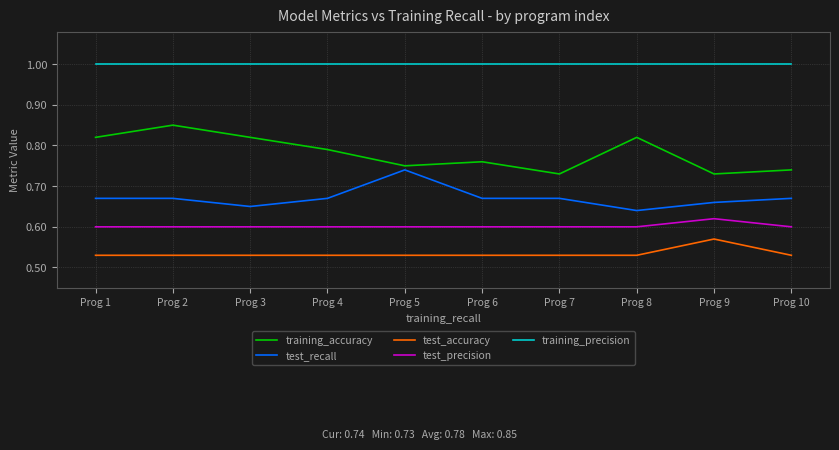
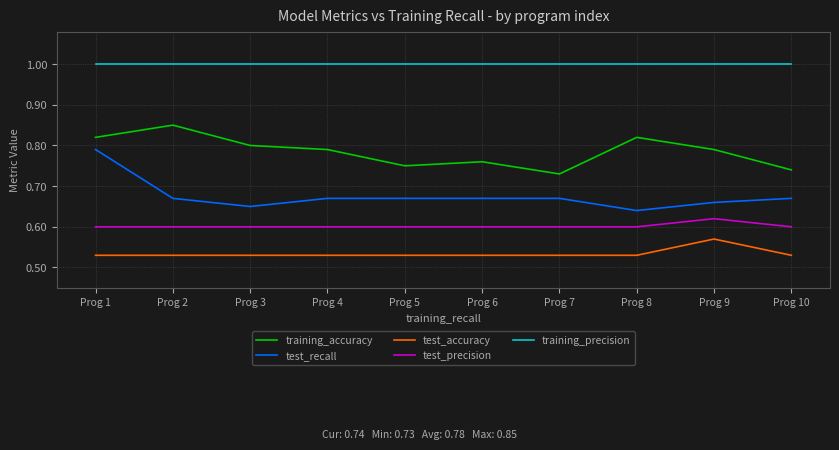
  {
    "training_accuracy": {
      "Prog 1": 0.82,
      "Prog 2": 0.85,
-     "Prog 3": 0.82,
+     "Prog 3": 0.80,
      "Prog 4": 0.79,
      "Prog 5": 0.75,
      "Prog 6": 0.76,
      "Prog 7": 0.73,
      "Prog 8": 0.82,
-     "Prog 9": 0.73,
+     "Prog 9": 0.79,
      "Prog 10": 0.74
    },
    "test_recall": {
-     "Prog 1": 0.67,
+     "Prog 1": 0.79,
      "Prog 2": 0.67,
      "Prog 3": 0.65,
      "Prog 4": 0.67,
-     "Prog 5": 0.74,
+     "Prog 5": 0.67,
      "Prog 6": 0.67,
      "Prog 7": 0.67,
      "Prog 8": 0.64,
      "Prog 9": 0.66,
      "Prog 10": 0.67
    },
    "test_accuracy": {
      "Prog 1": 0.53,
      "Prog 2": 0.53,
      "Prog 3": 0.53,
      "Prog 4": 0.53,
      "Prog 5": 0.53,
      "Prog 6": 0.53,
      "Prog 7": 0.53,
      "Prog 8": 0.53,
      "Prog 9": 0.57,
      "Prog 10": 0.53
    },
    "test_precision": {
      "Prog 1": 0.60,
      "Prog 2": 0.60,
      "Prog 3": 0.60,
      "Prog 4": 0.60,
      "Prog 5": 0.60,
      "Prog 6": 0.60,
      "Prog 7": 0.60,
      "Prog 8": 0.60,
      "Prog 9": 0.62,
      "Prog 10": 0.60
    },
    "training_precision": {
      "Prog 1": 1.00,
      "Prog 2": 1.00,
      "Prog 3": 1.00,
      "Prog 4": 1.00,
      "Prog 5": 1.00,
      "Prog 6": 1.00,
      "Prog 7": 1.00,
      "Prog 8": 1.00,
      "Prog 9": 1.00,
      "Prog 10": 1.00
    }
  }
